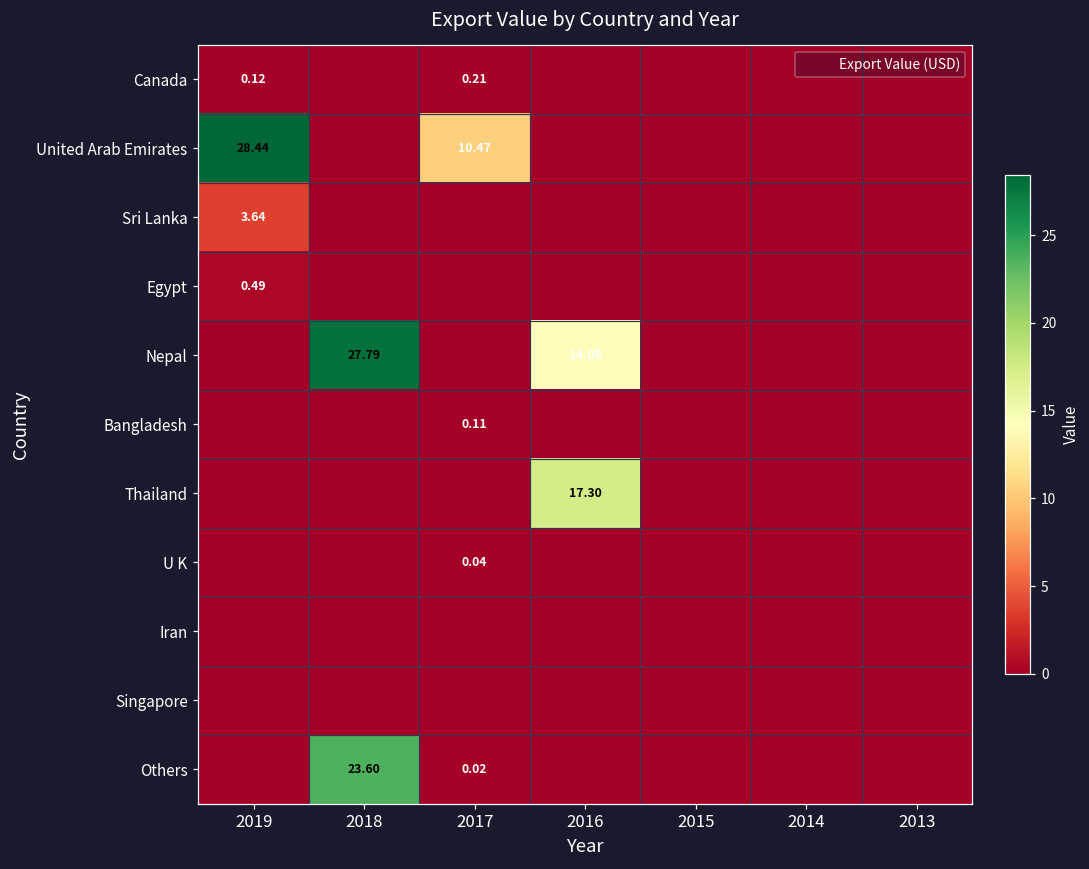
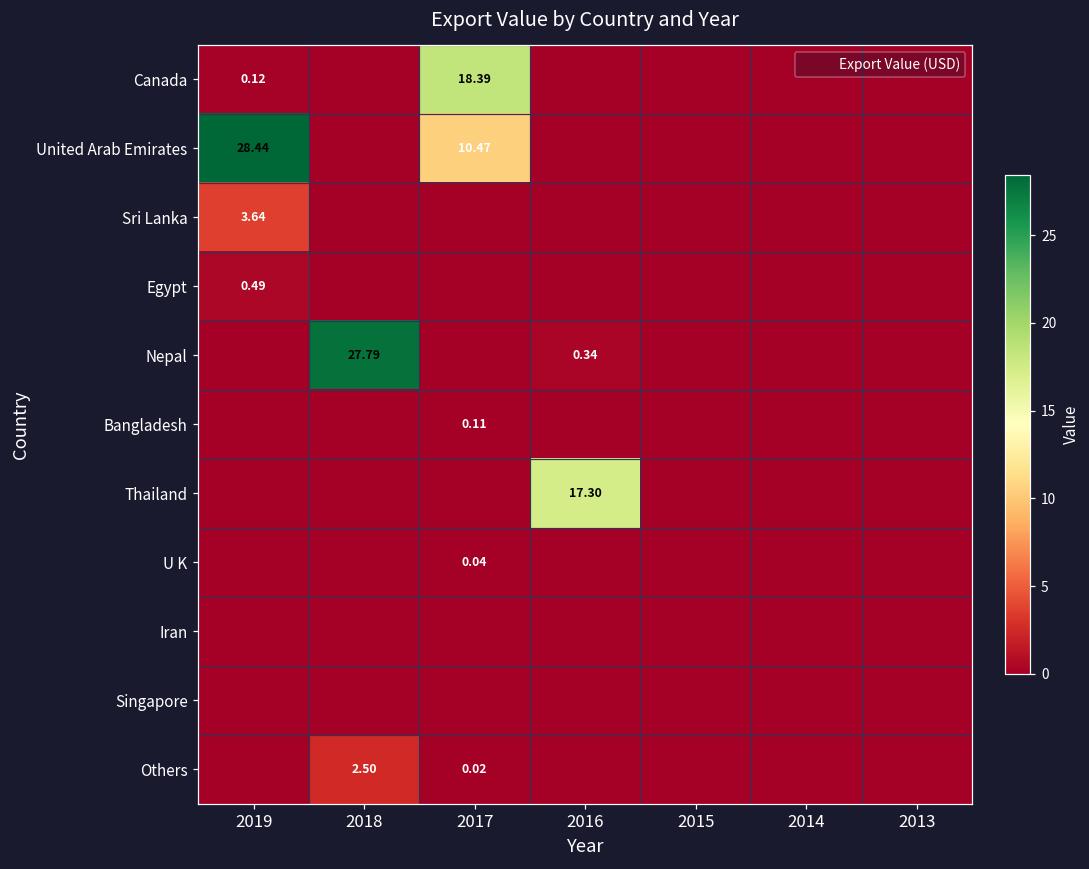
  {
    "Canada": {
      "2019": 0.12,
-     "2017": 0.21
+     "2017": 18.39
    },
    "United Arab Emirates": {
      "2019": 28.44,
      "2017": 10.47
    },
    "Sri Lanka": {
      "2019": 3.64
    },
    "Egypt": {
      "2019": 0.49
    },
    "Nepal": {
      "2018": 27.79,
-     "2016": 14.08
+     "2016": 0.34
    },
    "Bangladesh": {
      "2017": 0.11
    },
    "Thailand": {
      "2016": 17.30
    },
    "U K": {
      "2017": 0.04
    },
    "Others": {
-     "2018": 23.60,
+     "2018": 2.50,
      "2017": 0.02
    }
  }
